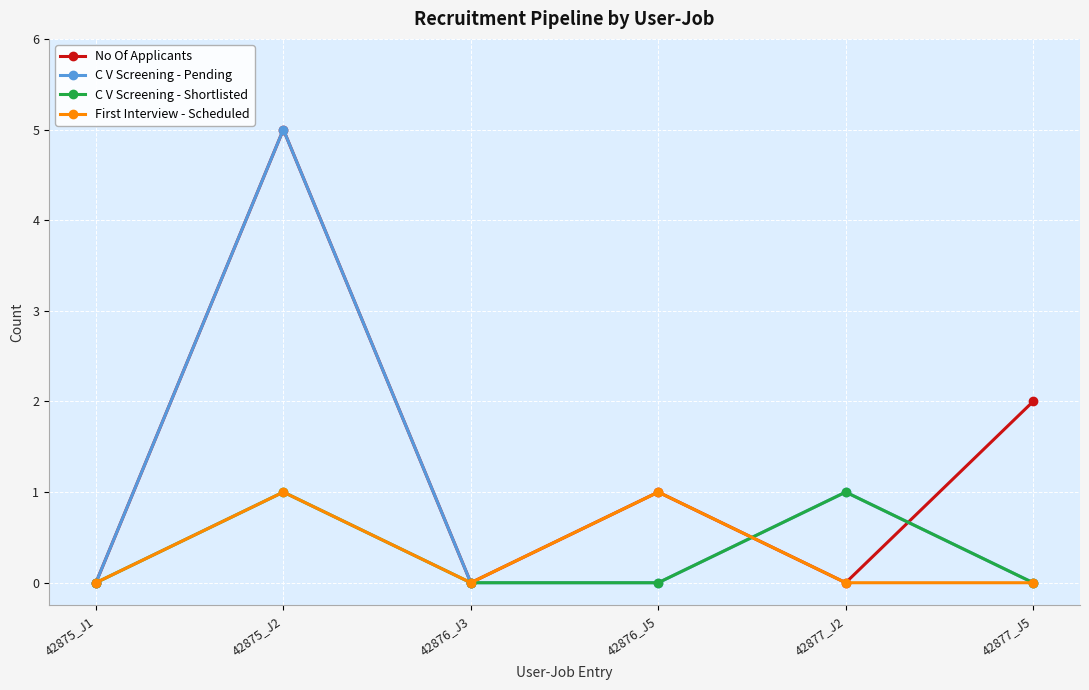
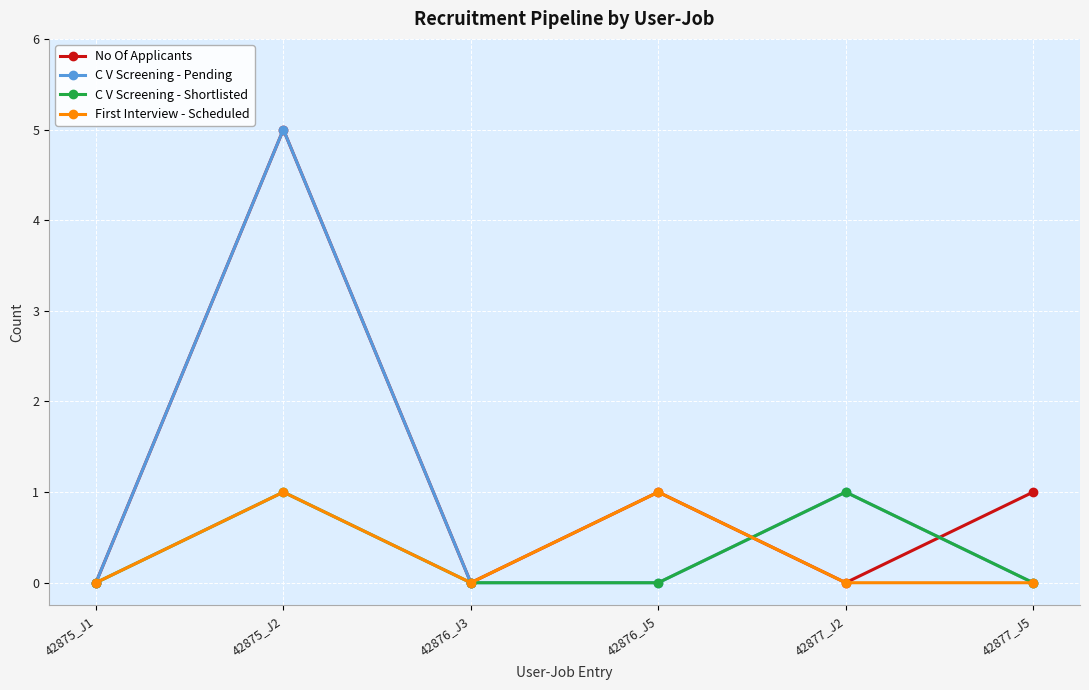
  {
    "No Of Applicants": {
-     "42877_J5": 2
+     "42877_J5": 1
    }
  }
